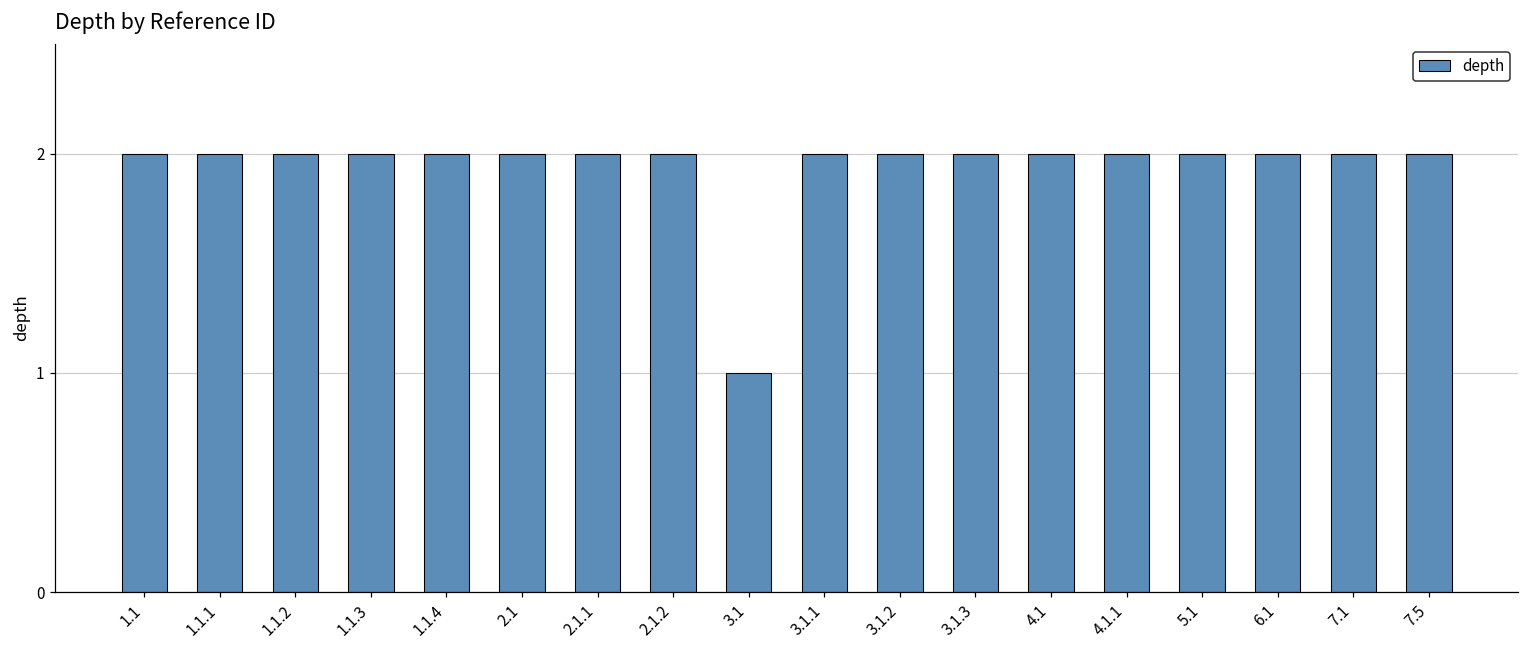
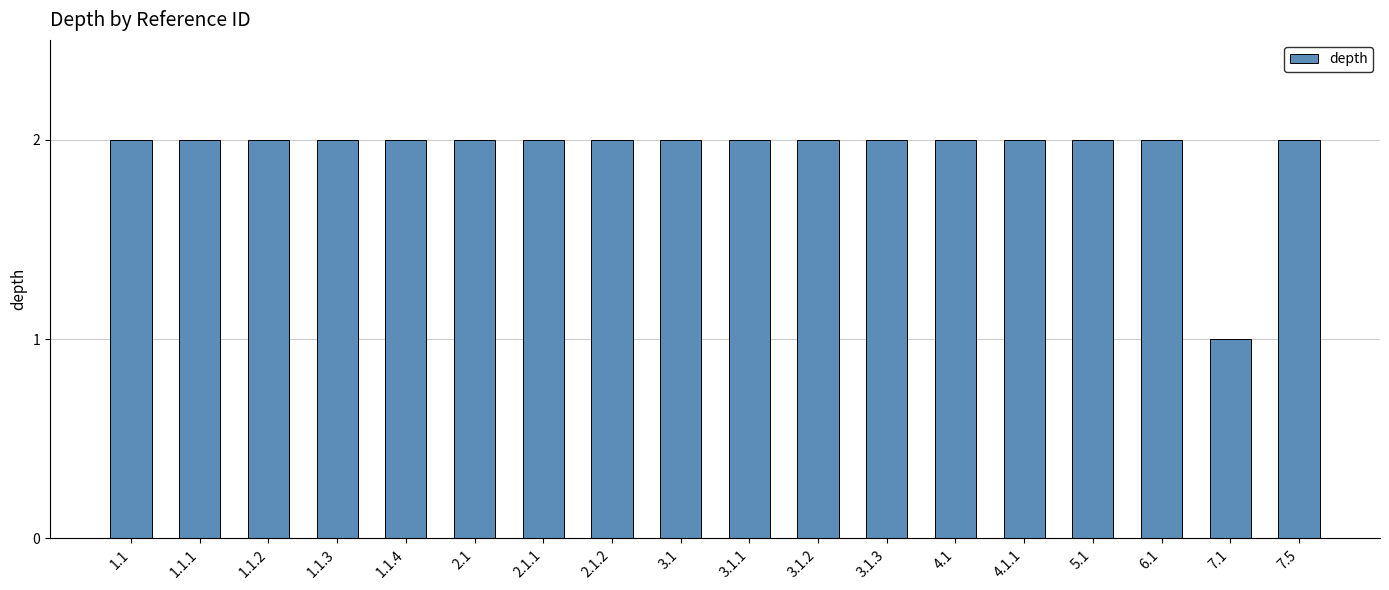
  {
    "1.1": 2,
    "1.1.1": 2,
    "1.1.2": 2,
    "1.1.3": 2,
    "1.1.4": 2,
    "2.1": 2,
    "2.1.1": 2,
    "2.1.2": 2,
-   "3.1": 1,
+   "3.1": 2,
    "3.1.1": 2,
    "3.1.2": 2,
    "3.1.3": 2,
    "4.1": 2,
    "4.1.1": 2,
    "5.1": 2,
    "6.1": 2,
-   "7.1": 2,
+   "7.1": 1,
    "7.5": 2
  }
